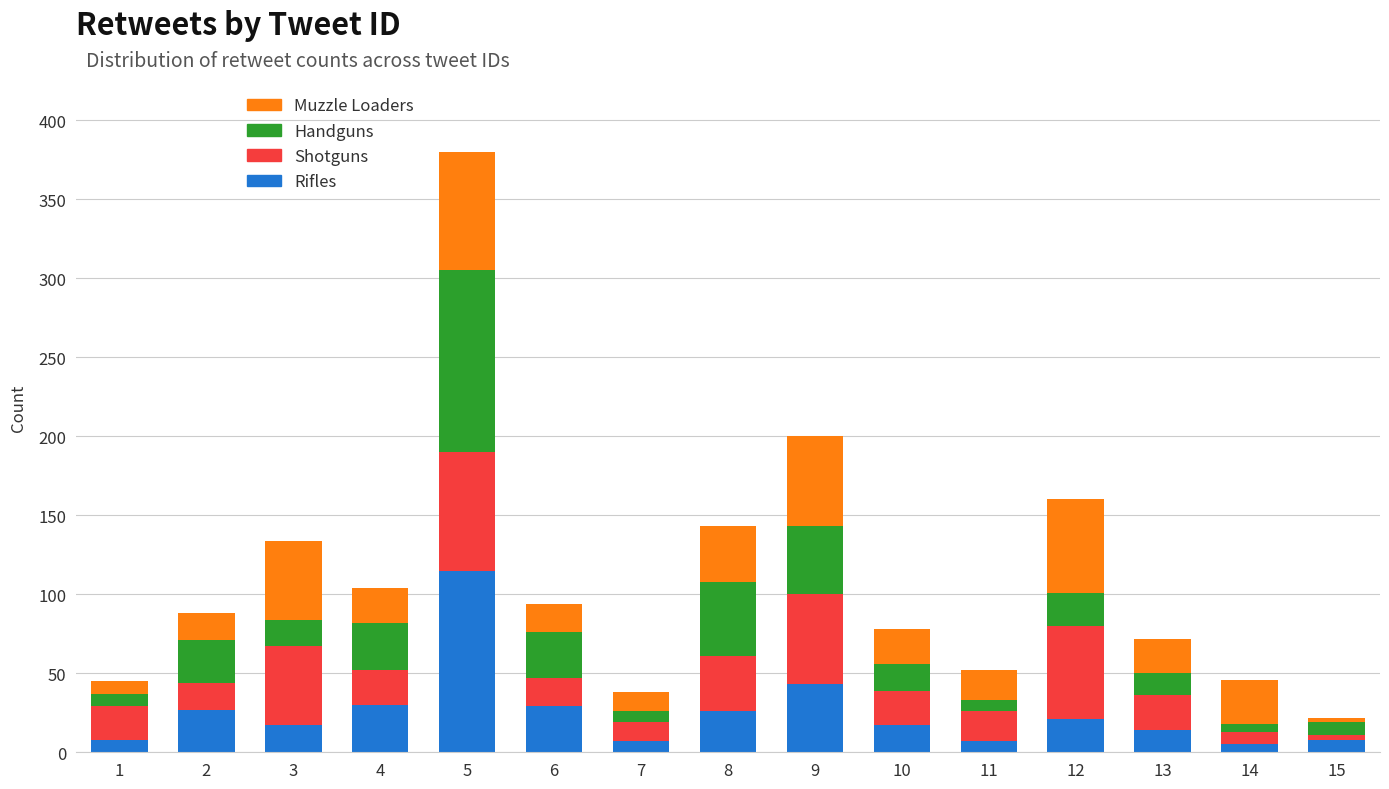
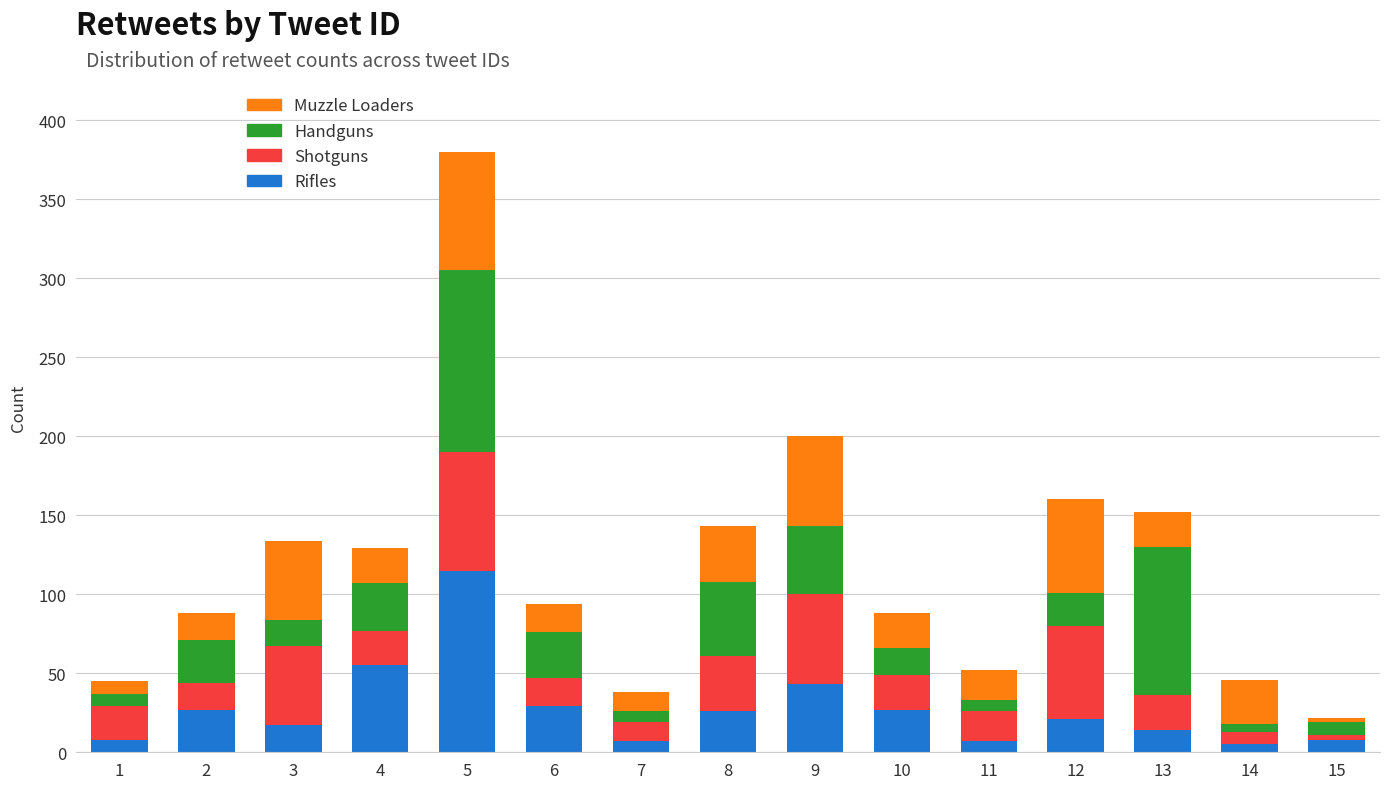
  {
    "Rifles": {
      "1": 8,
      "2": 27,
      "3": 17,
-     "4": 30,
+     "4": 55,
      "5": 115,
      "6": 29,
      "7": 7,
      "8": 26,
      "9": 43,
-     "10": 17,
+     "10": 27,
      "11": 7,
      "12": 21,
      "13": 14,
      "14": 5,
      "15": 8
    },
    "Shotguns": {
      "1": 21,
      "2": 17,
      "3": 50,
      "4": 22,
      "5": 75,
      "6": 18,
      "7": 12,
      "8": 35,
      "9": 57,
      "10": 22,
      "11": 19,
      "12": 59,
      "13": 22,
      "14": 8,
      "15": 3
    },
    "Handguns": {
      "1": 8,
      "2": 27,
      "3": 17,
      "4": 30,
      "5": 115,
      "6": 29,
      "7": 7,
      "8": 47,
      "9": 43,
      "10": 17,
      "11": 7,
      "12": 21,
-     "13": 14,
+     "13": 94,
      "14": 5,
      "15": 8
    },
    "Muzzle Loaders": {
      "1": 8,
      "2": 17,
      "3": 50,
      "4": 22,
      "5": 75,
      "6": 18,
      "7": 12,
      "8": 35,
      "9": 57,
      "10": 22,
      "11": 19,
      "12": 59,
      "13": 22,
      "14": 28,
      "15": 3
    }
  }
